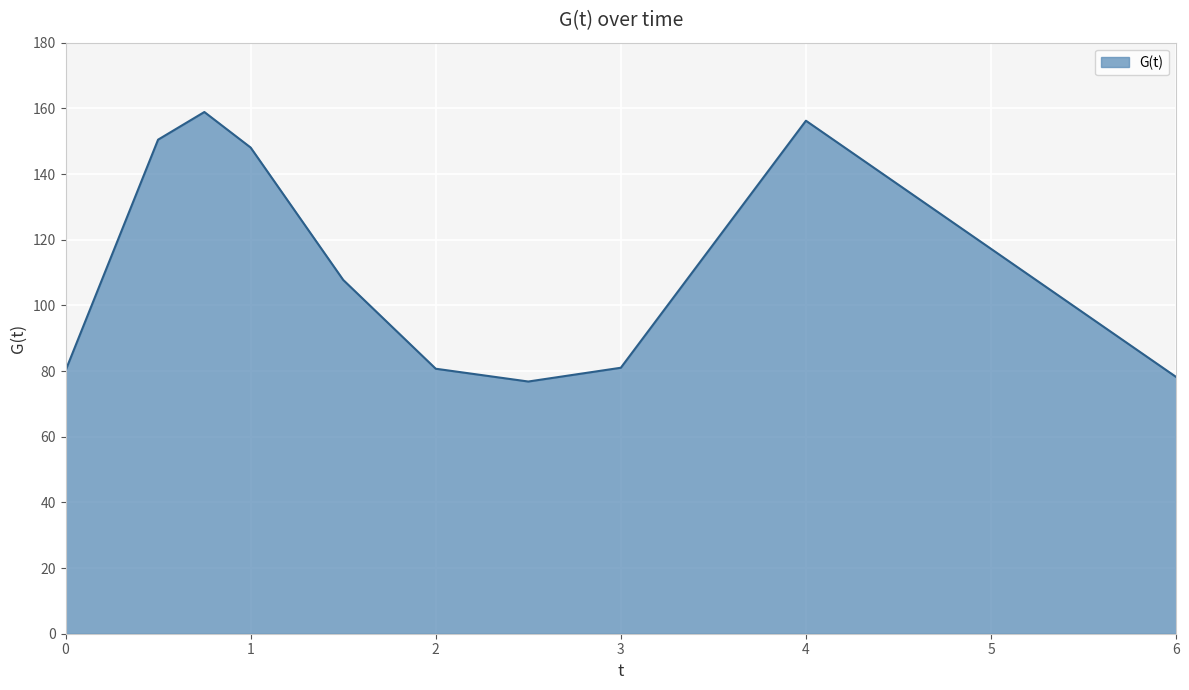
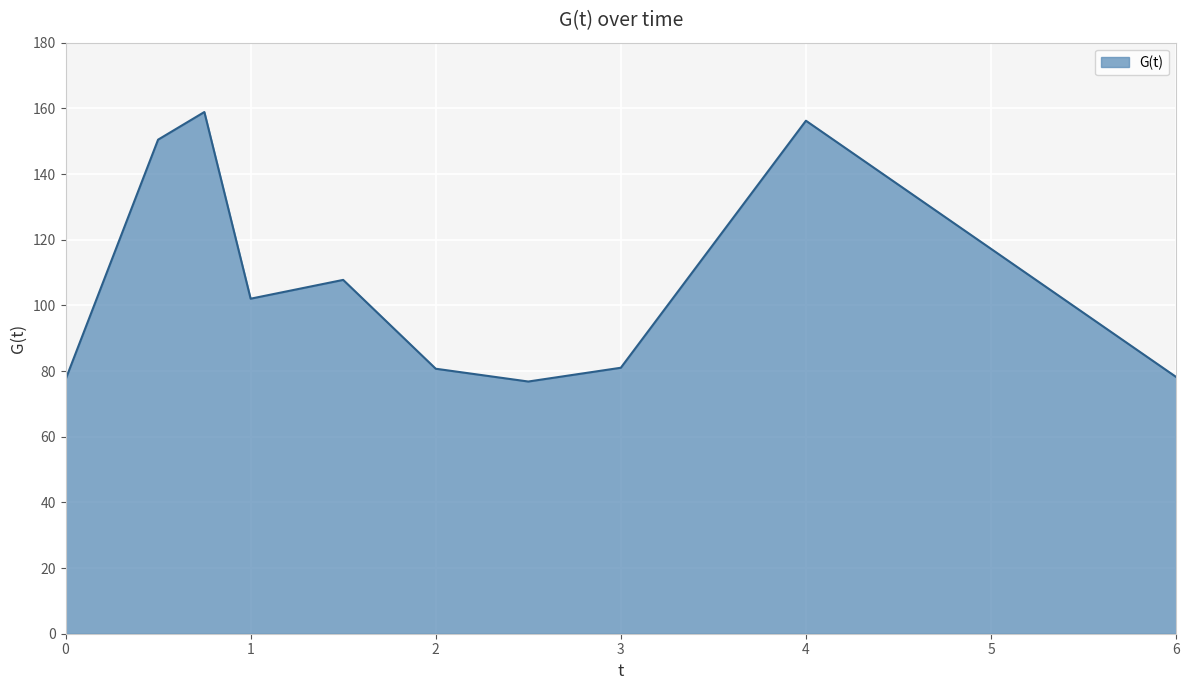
  {
-   "0": 80,
-   "1": 148,
+   "0": 77,
+   "1": 102,
    "2": 81,
    "3": 81,
    "4": 156,
    "6": 78
  }
